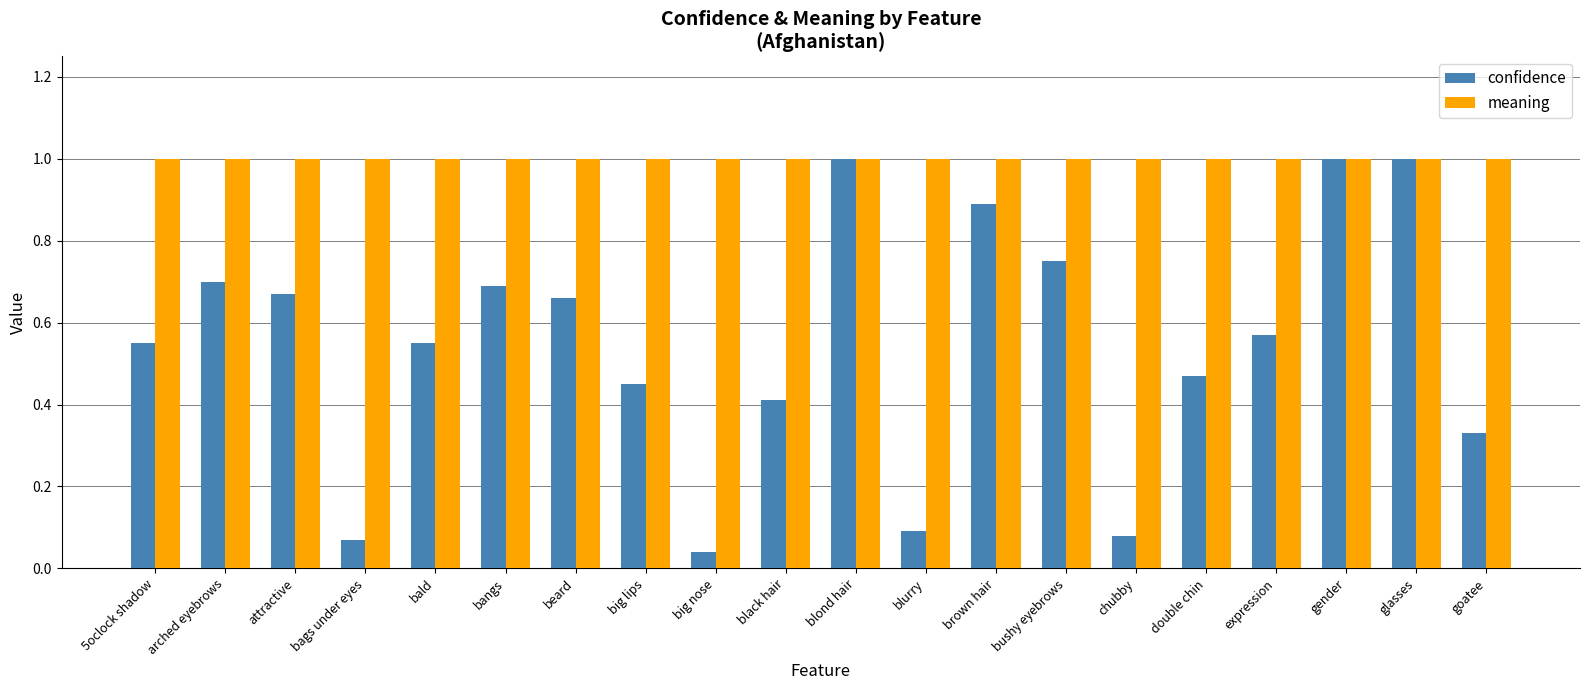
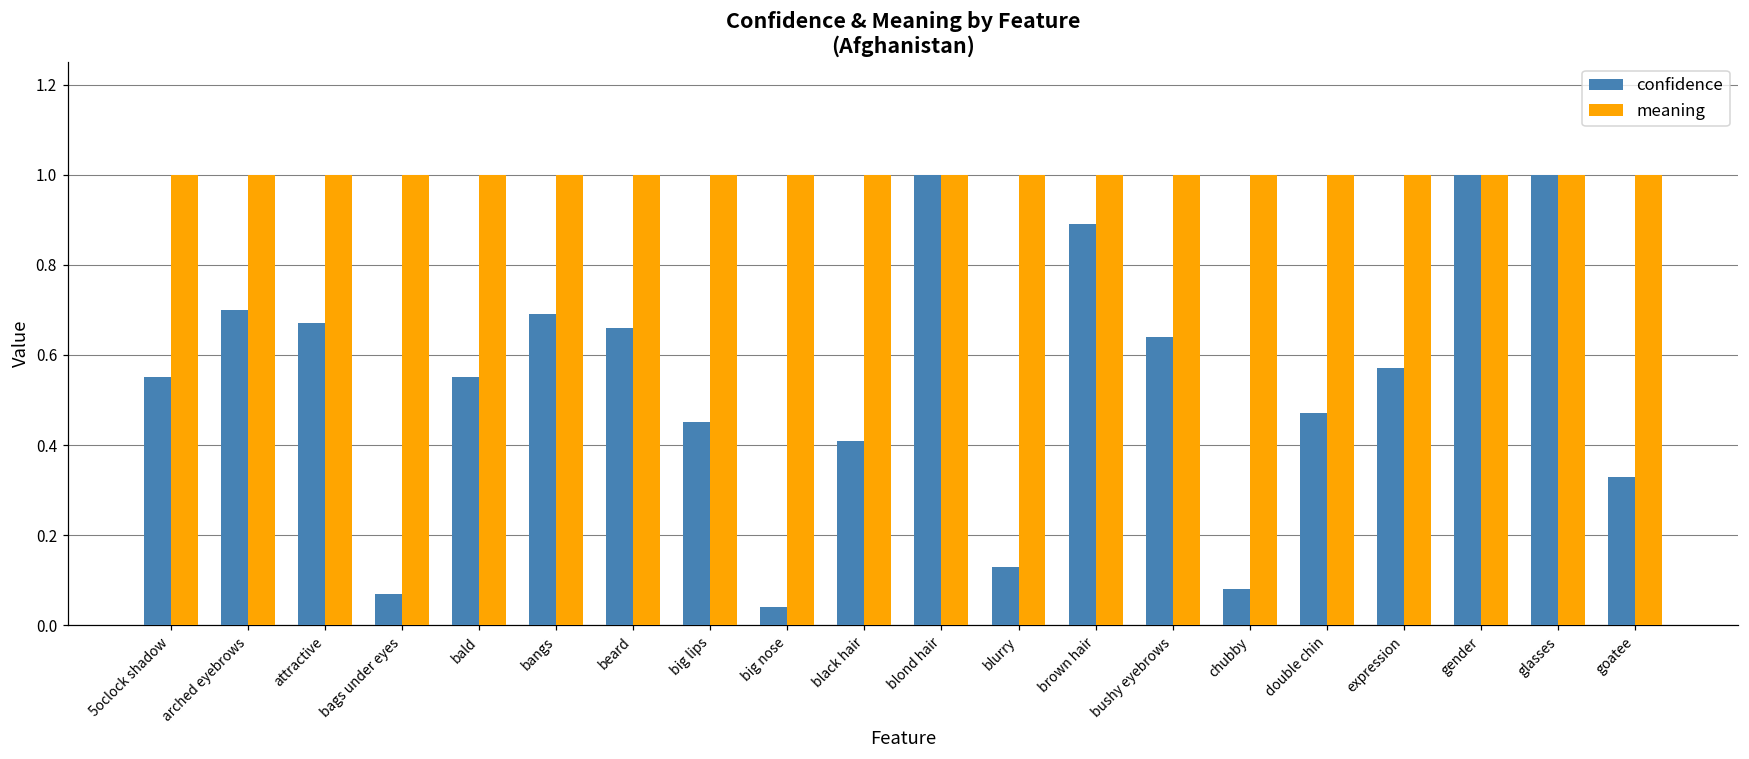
  {
    "confidence": {
      "5oclock shadow": 0.55,
      "arched eyebrows": 0.70,
      "attractive": 0.67,
      "bags under eyes": 0.07,
      "bald": 0.55,
      "bangs": 0.69,
      "beard": 0.66,
      "big lips": 0.45,
      "big nose": 0.04,
      "black hair": 0.41,
      "blond hair": 1.00,
-     "blurry": 0.09,
+     "blurry": 0.13,
      "brown hair": 0.89,
-     "bushy eyebrows": 0.75,
+     "bushy eyebrows": 0.64,
      "chubby": 0.08,
      "double chin": 0.47,
      "expression": 0.57,
      "gender": 1.00,
      "glasses": 1.00,
      "goatee": 0.33
    },
    "meaning": {
      "5oclock shadow": 1.00,
      "arched eyebrows": 1.00,
      "attractive": 1.00,
      "bags under eyes": 1.00,
      "bald": 1.00,
      "bangs": 1.00,
      "beard": 1.00,
      "big lips": 1.00,
      "big nose": 1.00,
      "black hair": 1.00,
      "blond hair": 1.00,
      "blurry": 1.00,
      "brown hair": 1.00,
      "bushy eyebrows": 1.00,
      "chubby": 1.00,
      "double chin": 1.00,
      "expression": 1.00,
      "gender": 1.00,
      "glasses": 1.00,
      "goatee": 1.00
    }
  }
